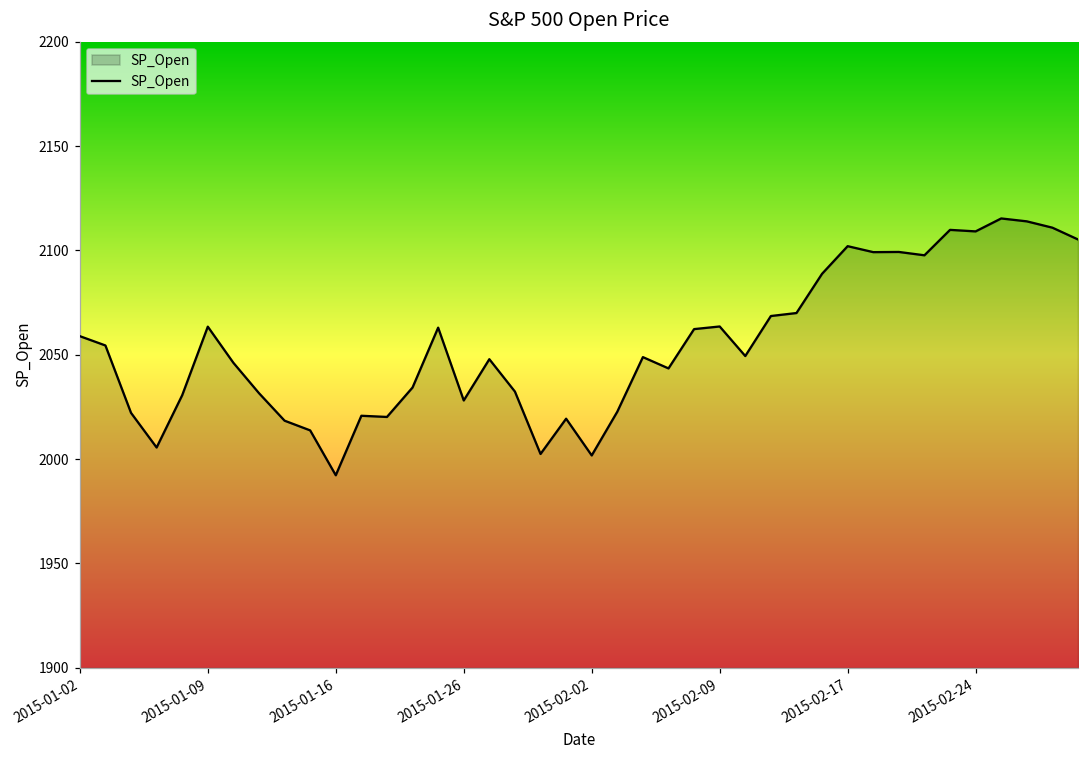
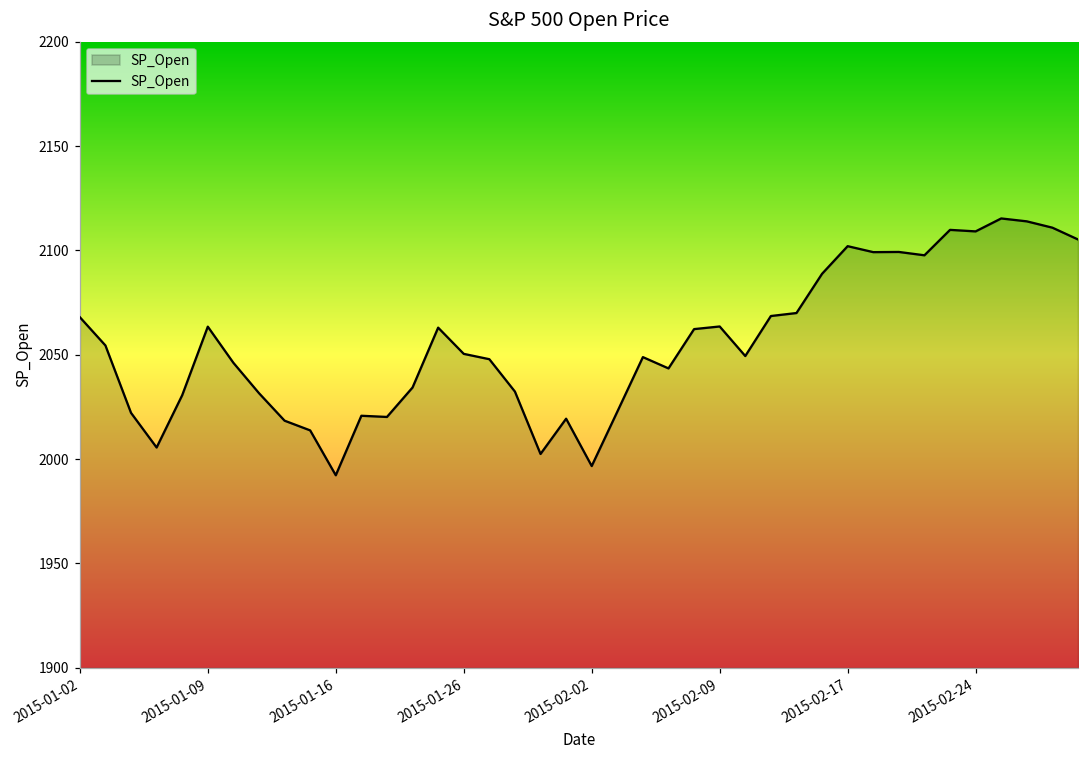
  {
-   "2015-01-02": 2059,
+   "2015-01-02": 2068,
    "2015-01-09": 2063,
    "2015-01-16": 1992,
-   "2015-01-26": 2028,
-   "2015-02-02": 2002,
+   "2015-01-26": 2050,
+   "2015-02-02": 1997,
    "2015-02-09": 2064,
    "2015-02-17": 2102,
    "2015-02-24": 2109
  }
